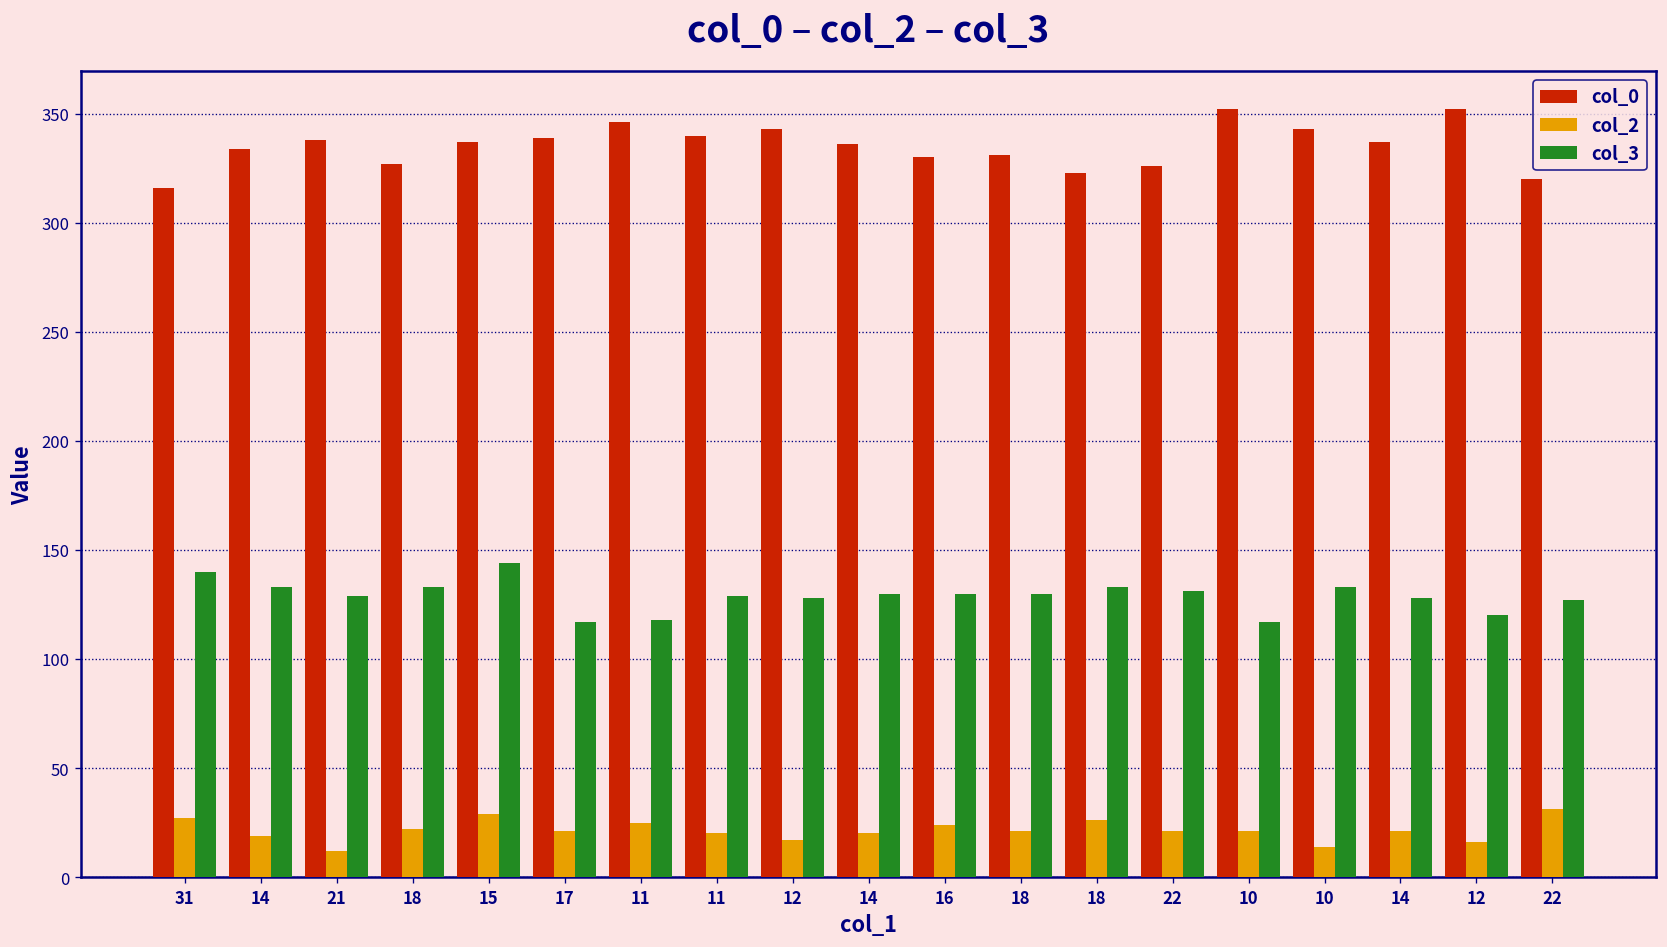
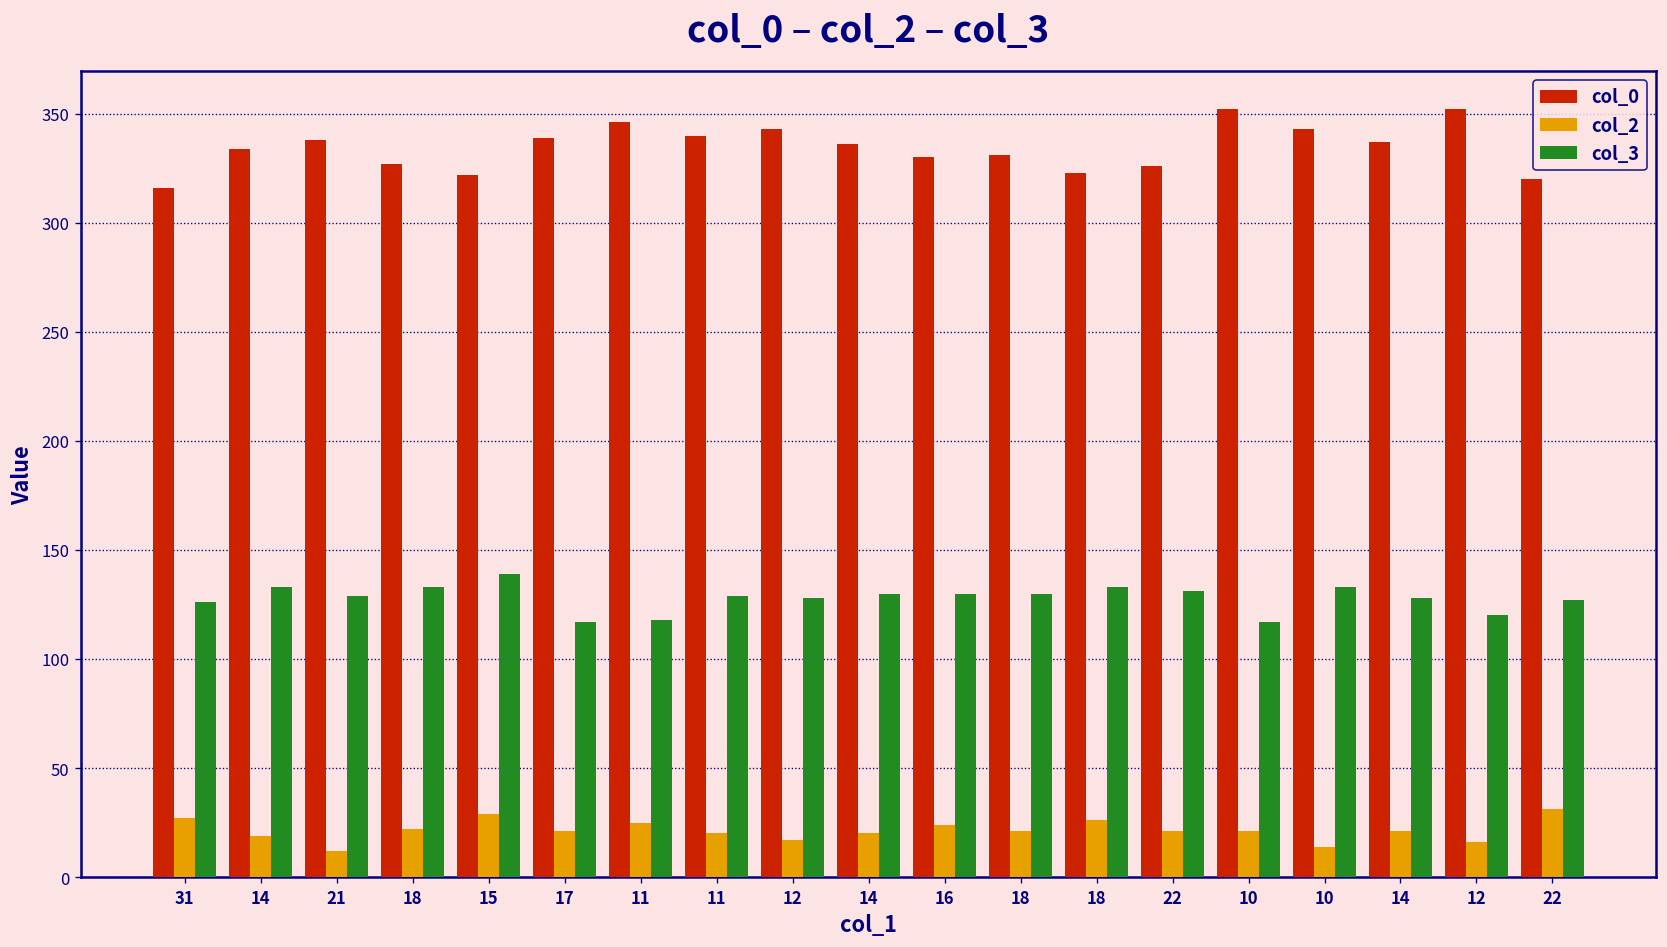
  {
    "col_0": {
      "31": 316,
      "21": 338,
-     "15": 337,
+     "15": 322,
      "17": 339,
      "16": 330
    },
    "col_2": {
      "31": 27,
      "21": 12,
      "15": 29,
      "17": 21,
      "16": 24
    },
    "col_3": {
-     "31": 140,
+     "31": 126,
      "21": 129,
-     "15": 144,
+     "15": 139,
      "17": 117,
      "16": 130
    }
  }
